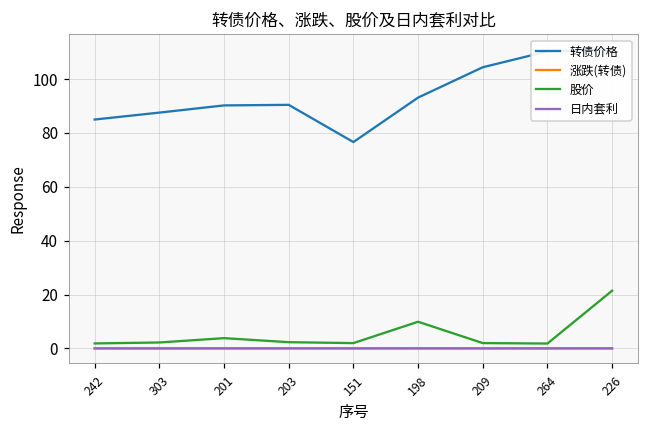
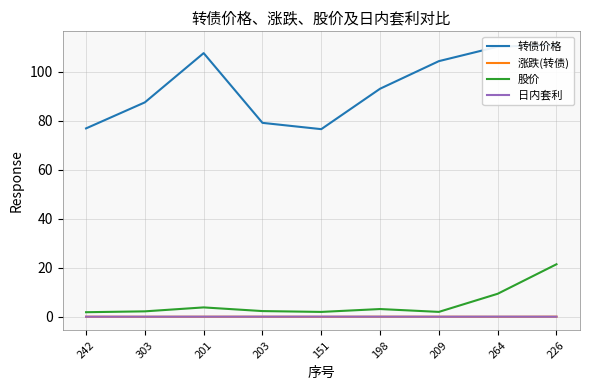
  {
    "转债价格": {
-     "242": 85,
+     "242": 77,
      "303": 88,
-     "201": 90,
-     "203": 90,
+     "201": 108,
+     "203": 79,
      "151": 77,
      "198": 93,
      "209": 104
    },
    "日内套利": {
      "242": 0,
      "303": 0,
      "201": 0,
      "203": 0,
      "151": 0,
      "198": 0,
      "209": 0,
      "264": 0,
      "226": 0
    },
    "股价": {
      "242": 2,
      "303": 2,
      "201": 4,
      "203": 2,
      "151": 2,
-     "198": 10,
+     "198": 3,
      "209": 2,
-     "264": 2,
+     "264": 9,
      "226": 21
    }
  }
